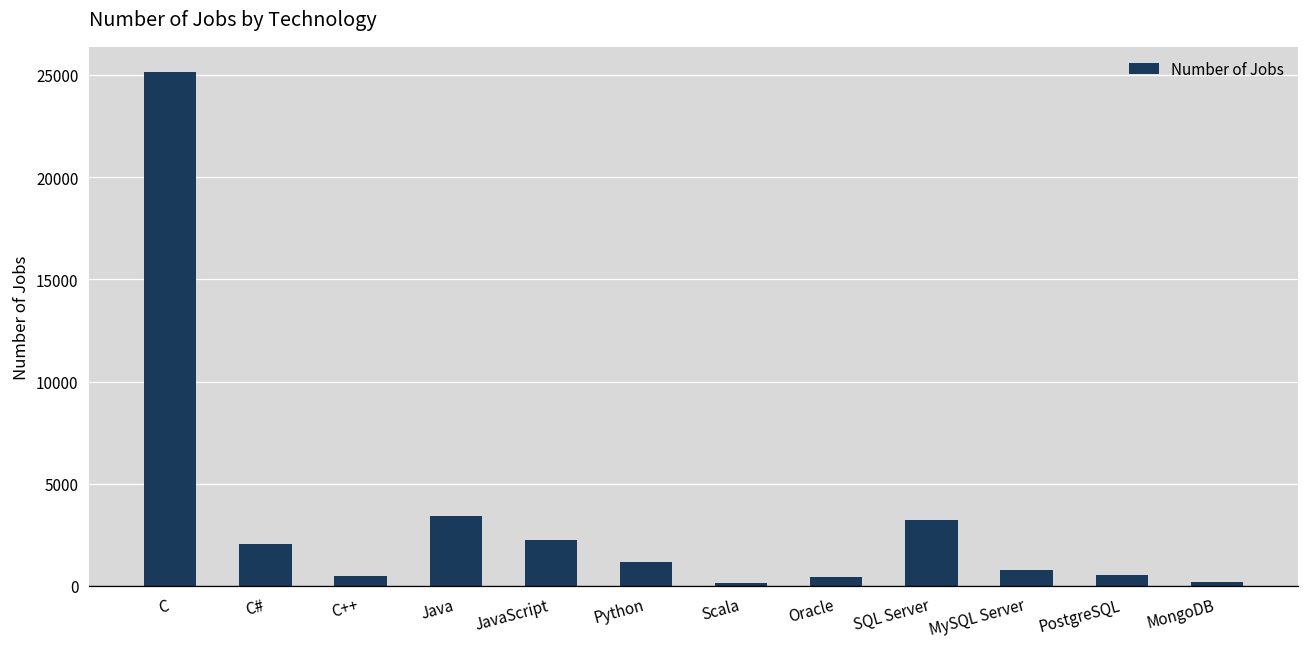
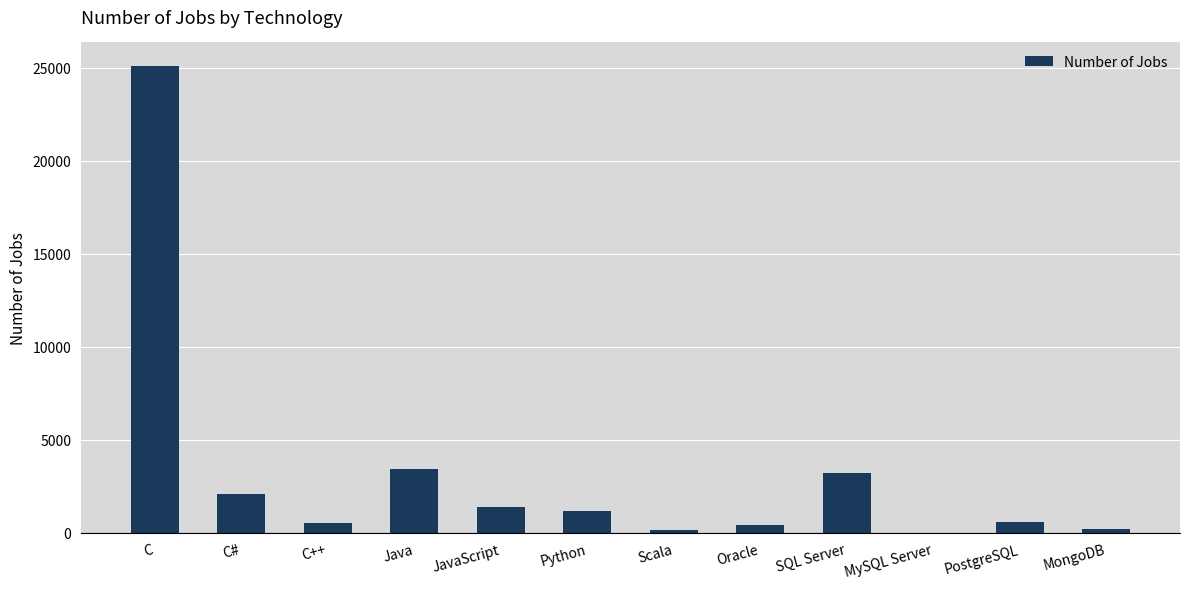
  {
    "C": 25100,
    "C#": 2100,
    "C++": 500,
    "Java": 3400,
-   "JavaScript": 2200,
+   "JavaScript": 1400,
    "Python": 1200,
    "Scala": 100,
    "Oracle": 400,
    "SQL Server": 3200,
-   "MySQL Server": 800,
+   "MySQL Server": 0,
    "PostgreSQL": 600,
    "MongoDB": 200
  }
